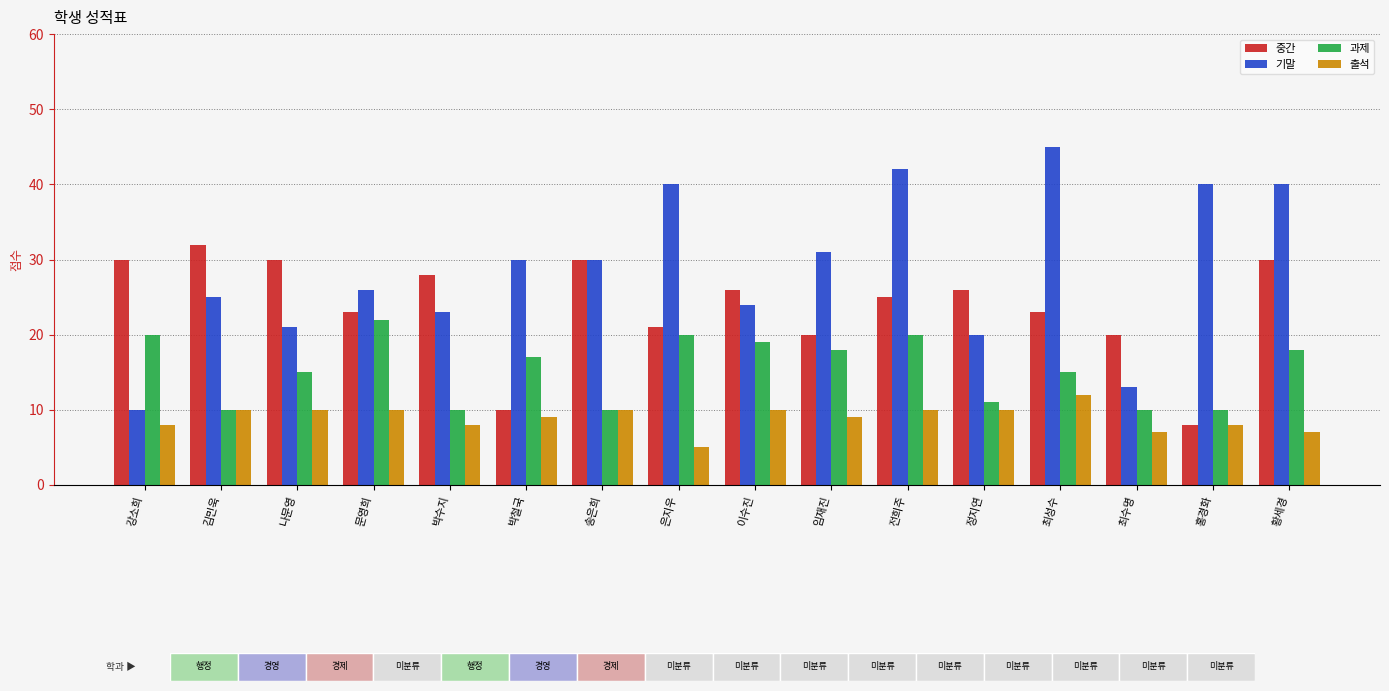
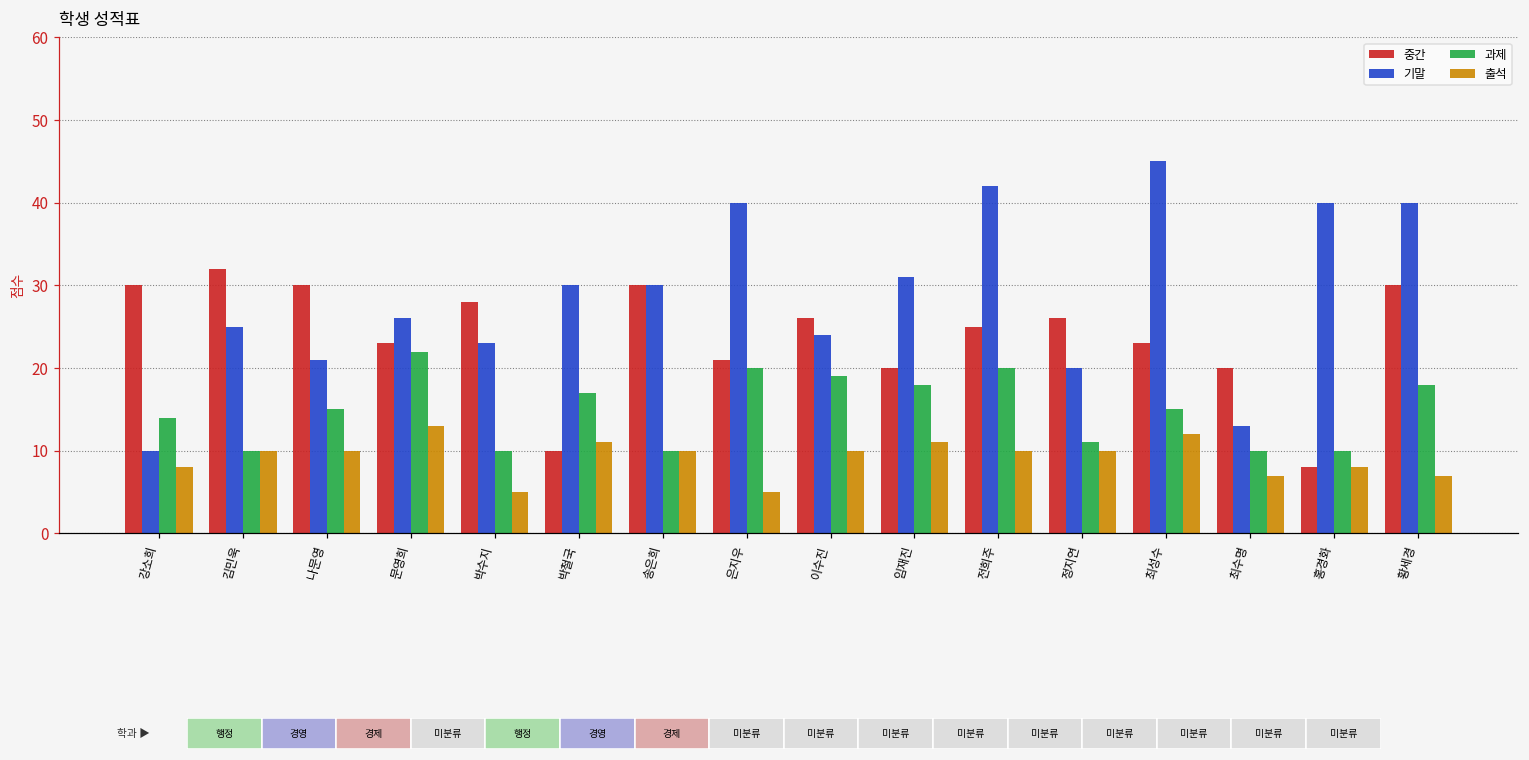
  {
    "학생 성적표": {
      "중간": {
        "강소희": 30,
        "김민욱": 32,
        "나문영": 30,
        "문영희": 23,
        "박수지": 28,
        "박철국": 10,
        "송은희": 30,
        "은지우": 21,
        "이수진": 26,
        "임재진": 20,
        "전희주": 25,
        "정지연": 26,
        "최성수": 23,
        "최수명": 20,
        "홍경화": 8,
        "황세경": 30
      },
      "기말": {
        "강소희": 10,
        "김민욱": 25,
        "나문영": 21,
        "문영희": 26,
        "박수지": 23,
        "박철국": 30,
        "송은희": 30,
        "은지우": 40,
        "이수진": 24,
        "임재진": 31,
        "전희주": 42,
        "정지연": 20,
        "최성수": 45,
        "최수명": 13,
        "홍경화": 40,
        "황세경": 40
      },
      "과제": {
-       "강소희": 20,
+       "강소희": 14,
        "김민욱": 10,
        "나문영": 15,
        "문영희": 22,
        "박수지": 10,
        "박철국": 17,
        "송은희": 10,
        "은지우": 20,
        "이수진": 19,
        "임재진": 18,
        "전희주": 20,
        "정지연": 11,
        "최성수": 15,
        "최수명": 10,
        "홍경화": 10,
        "황세경": 18
      },
      "출석": {
        "강소희": 8,
        "김민욱": 10,
        "나문영": 10,
-       "문영희": 10,
-       "박수지": 8,
-       "박철국": 9,
+       "문영희": 13,
+       "박수지": 5,
+       "박철국": 11,
        "송은희": 10,
        "은지우": 5,
        "이수진": 10,
-       "임재진": 9,
+       "임재진": 11,
        "전희주": 10,
        "정지연": 10,
        "최성수": 12,
        "최수명": 7,
        "홍경화": 8,
        "황세경": 7
      }
    }
  }
